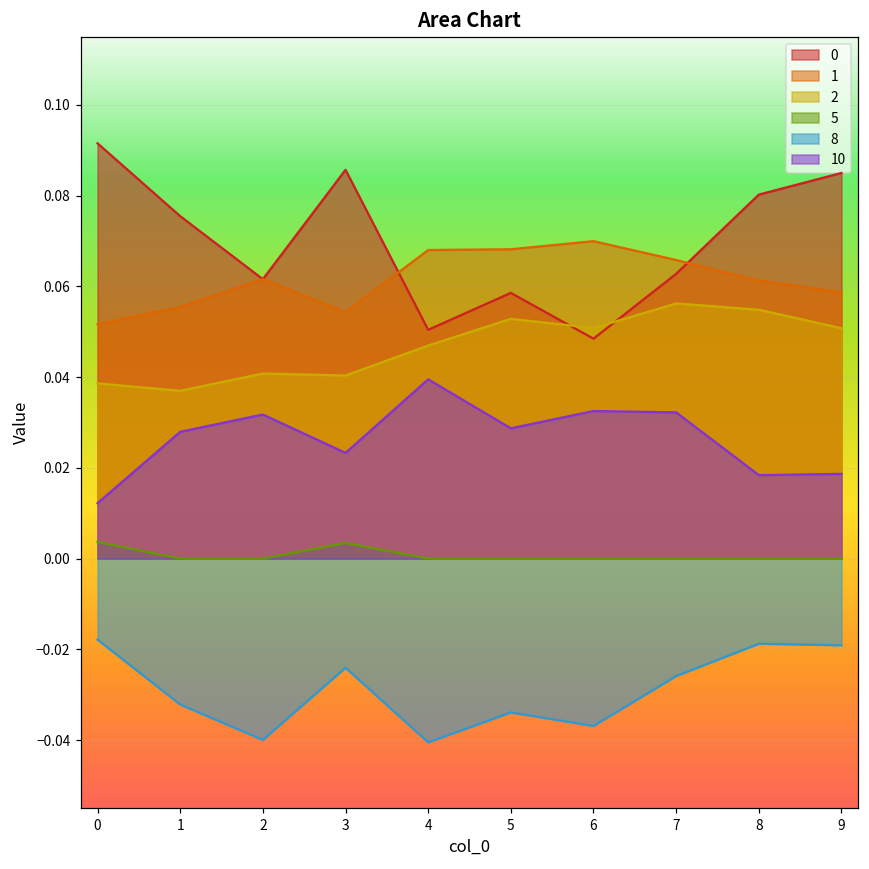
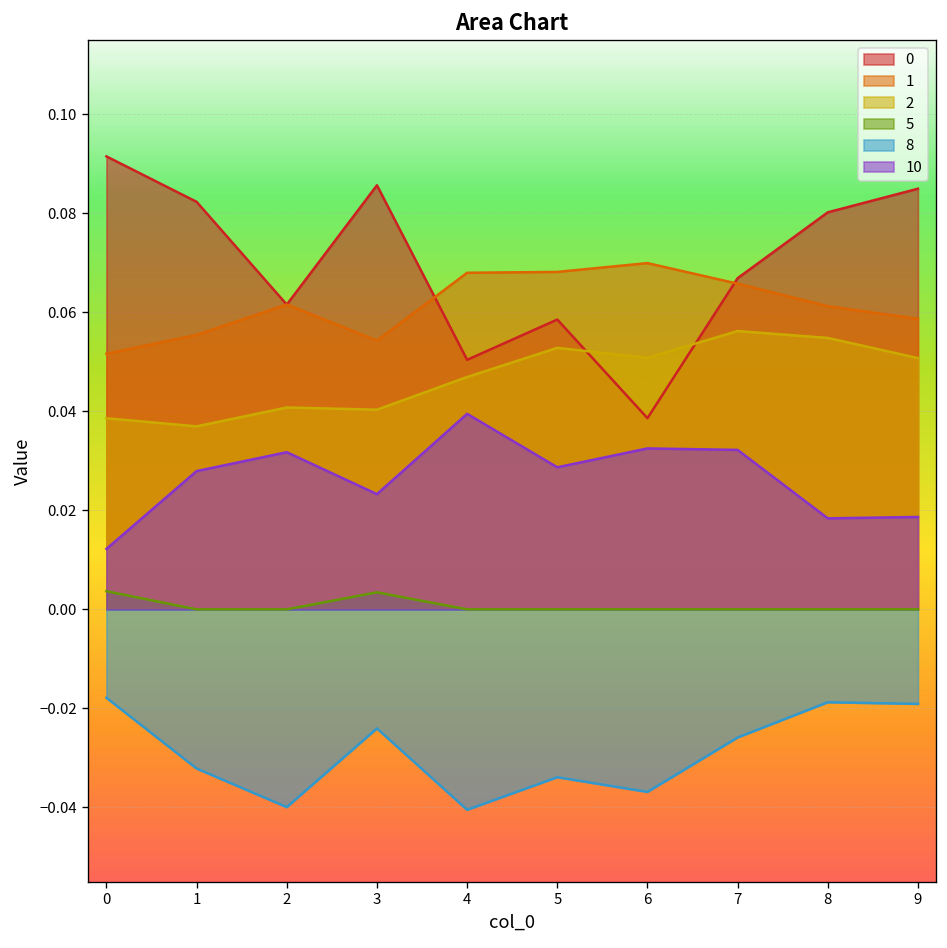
  {
    "0": {
      "0": 0.091,
-     "1": 0.075,
+     "1": 0.082,
      "3": 0.086,
      "4": 0.050,
      "5": 0.059,
-     "6": 0.048,
-     "7": 0.063,
+     "6": 0.039,
+     "7": 0.067,
      "8": 0.080
    },
    "5": {
      "0": 0.004,
      "3": 0.003
    },
    "10": {
      "0": 0.012,
      "1": 0.028,
      "2": 0.032,
      "3": 0.023,
      "4": 0.039,
      "5": 0.029,
      "6": 0.033,
      "7": 0.032,
      "8": 0.018,
      "9": 0.019
    }
  }
